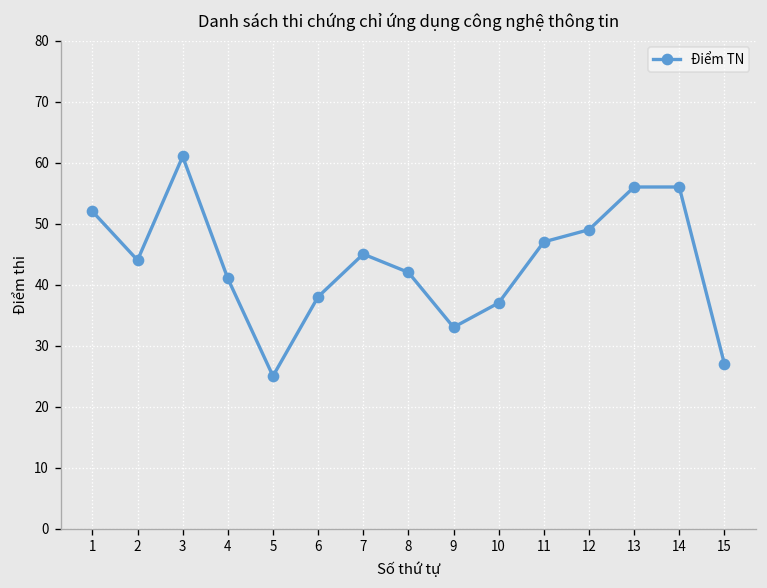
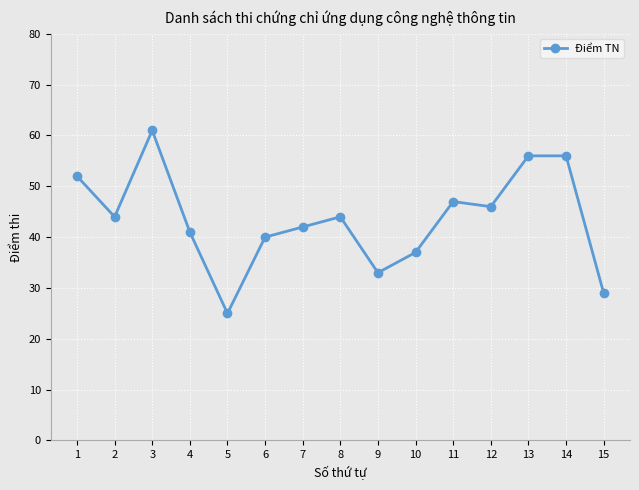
  {
    "1": 52,
    "2": 44,
    "3": 61,
    "4": 41,
    "5": 25,
-   "6": 38,
-   "7": 45,
-   "8": 42,
+   "6": 40,
+   "7": 42,
+   "8": 44,
    "9": 33,
    "10": 37,
    "11": 47,
-   "12": 49,
+   "12": 46,
    "13": 56,
    "14": 56,
-   "15": 27
+   "15": 29
  }
